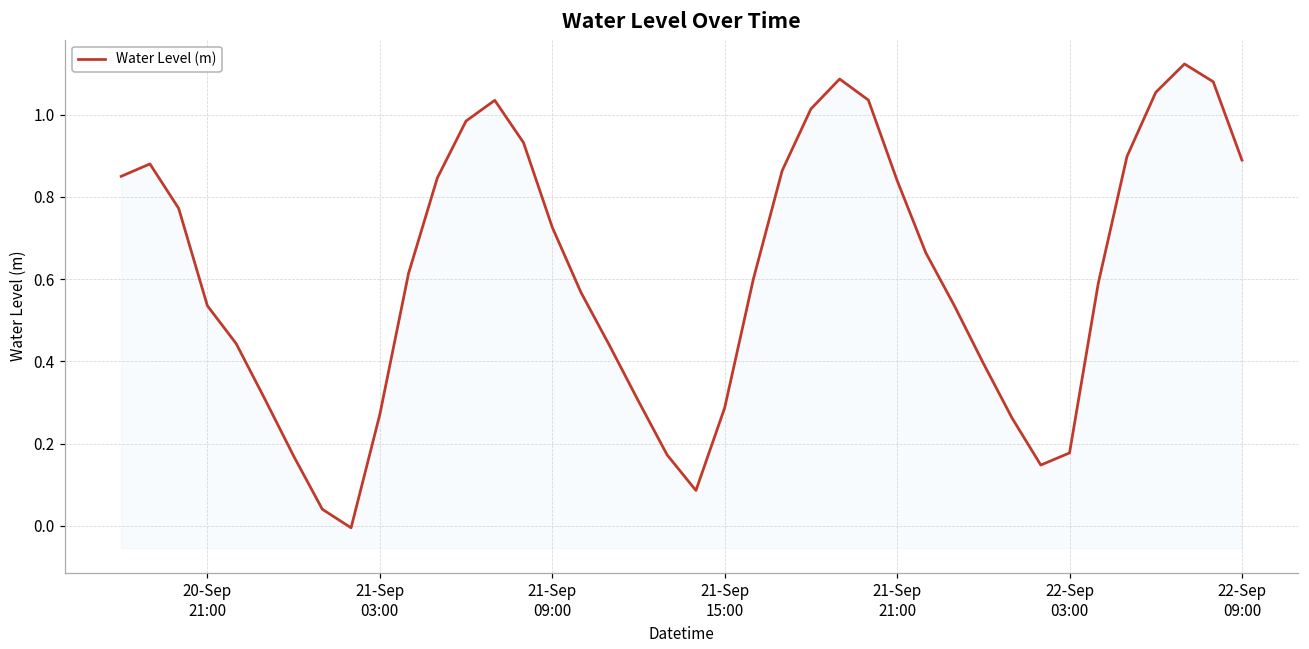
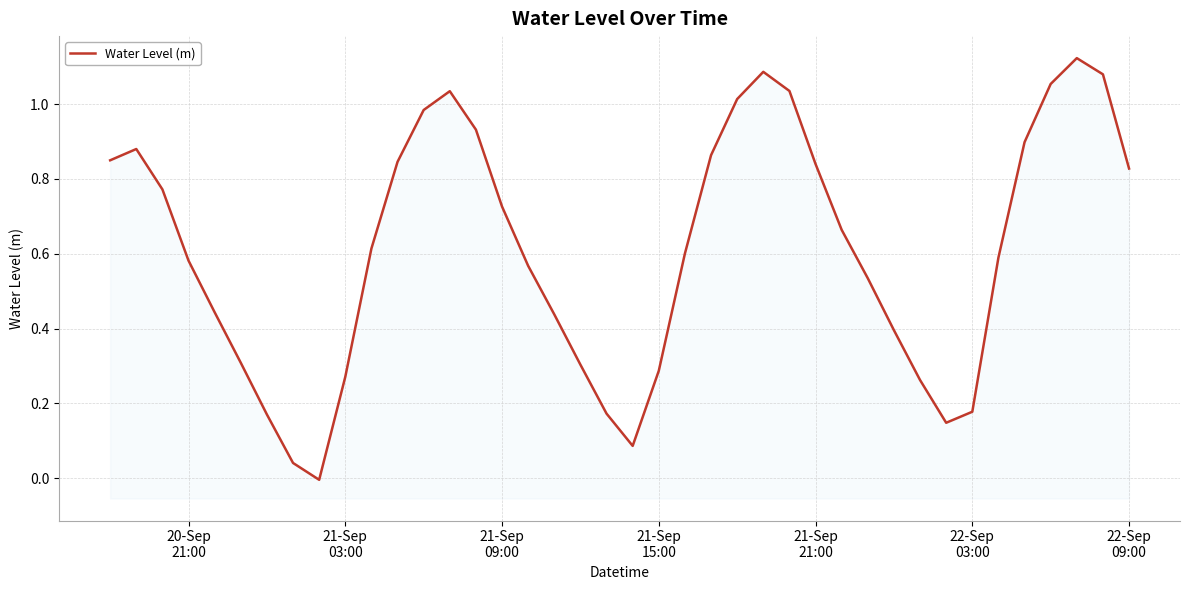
  {
-   "20-Sep 21:00": 0.54,
+   "20-Sep 21:00": 0.58,
    "21-Sep 03:00": 0.27,
    "21-Sep 09:00": 0.73,
    "21-Sep 15:00": 0.29,
    "21-Sep 21:00": 0.84,
    "22-Sep 03:00": 0.18,
-   "22-Sep 09:00": 0.89
+   "22-Sep 09:00": 0.83
  }
